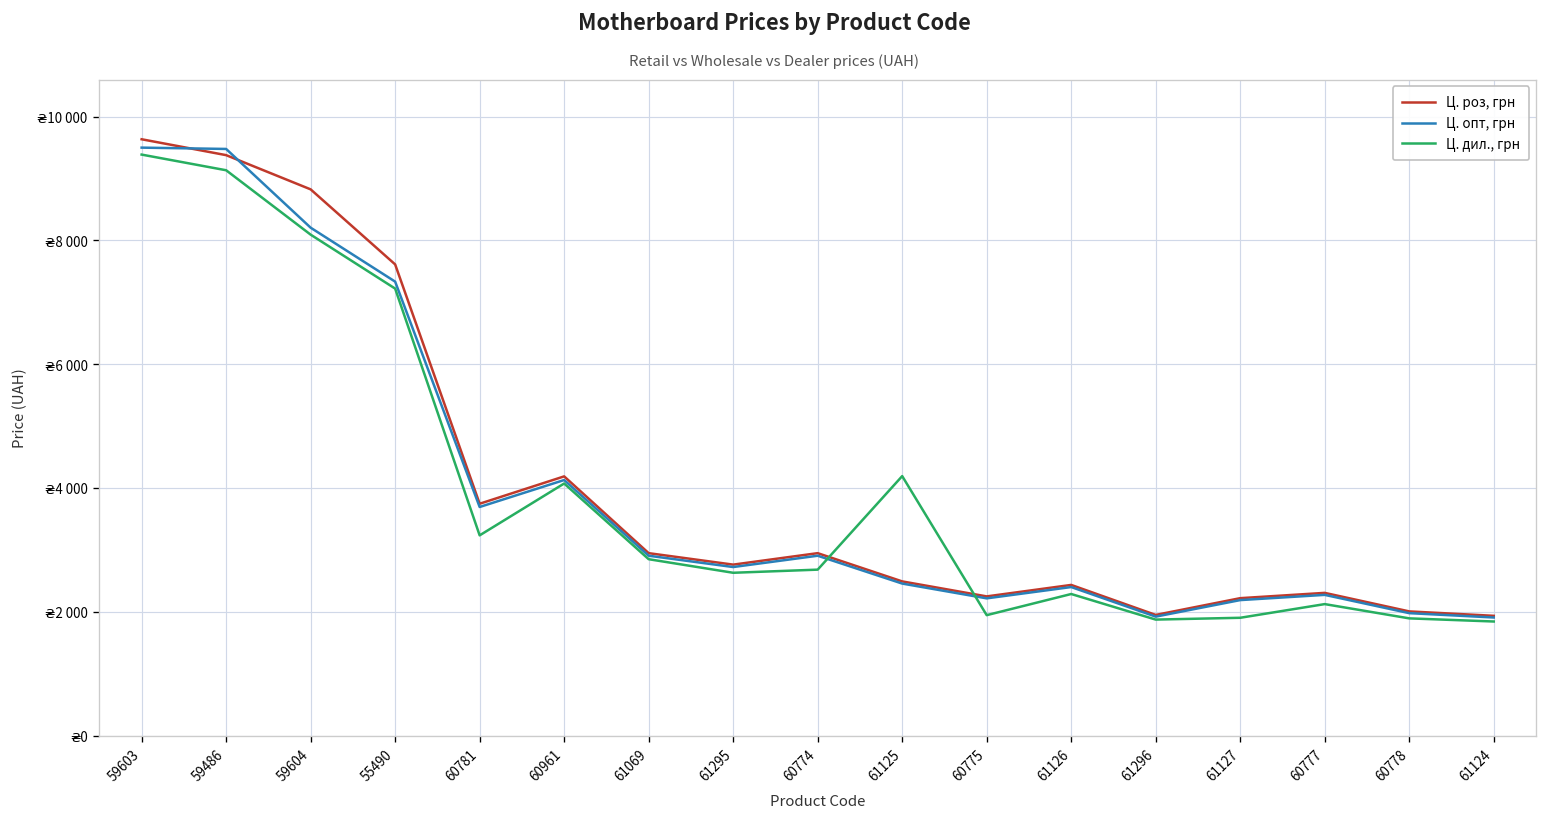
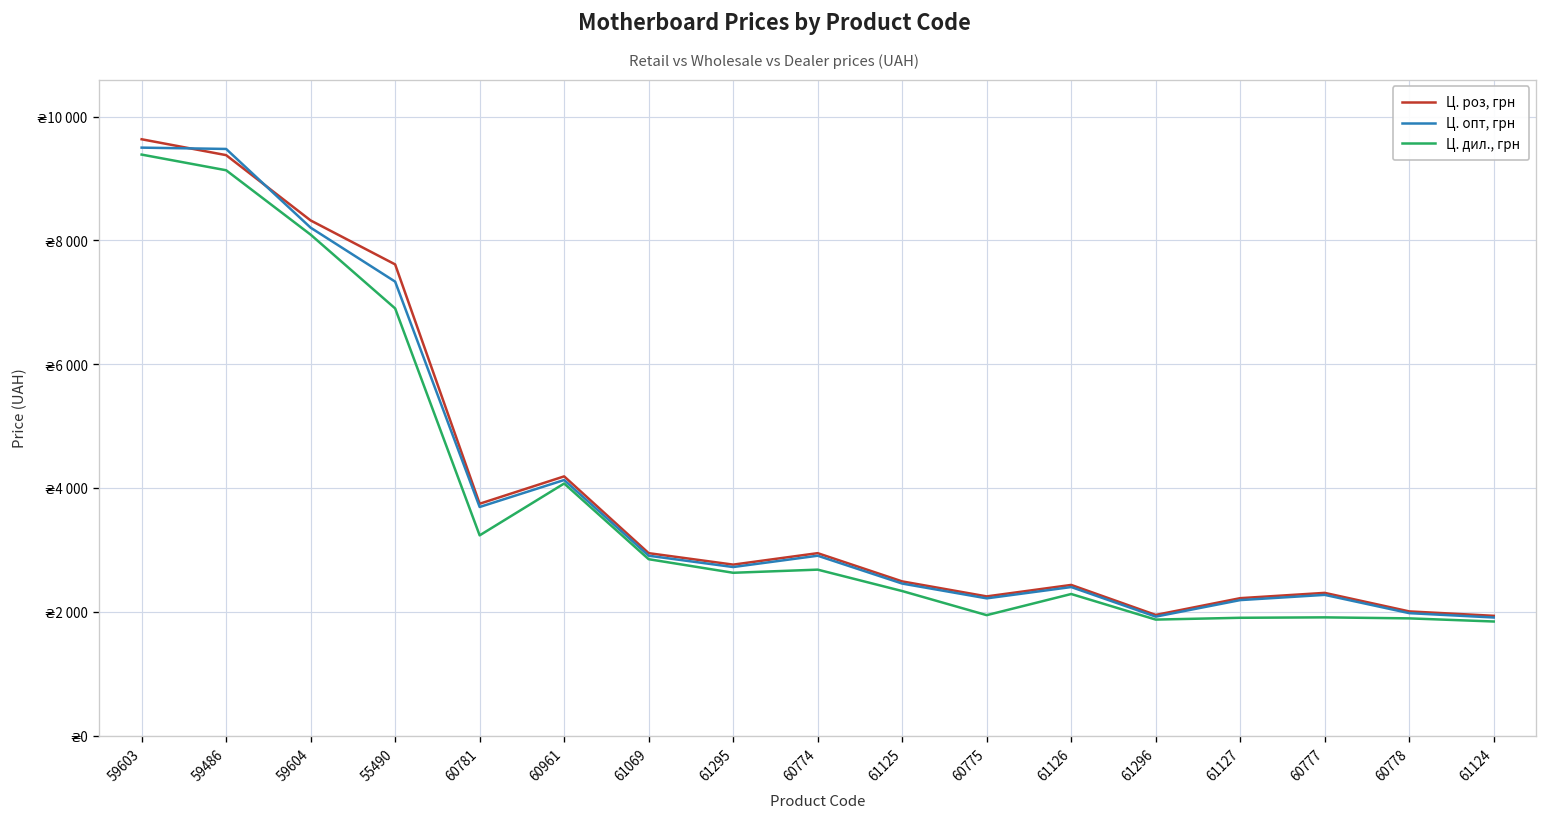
  {
    "Ц. роз, грн": {
      "59603": "₴9600",
      "59486": "₴9400",
-     "59604": "₴8800",
+     "59604": "₴8300",
      "55490": "₴7600",
      "60781": "₴3700",
      "60961": "₴4200"
    },
    "Ц. опт, грн": {
      "59603": "₴9500",
      "59486": "₴9500",
      "59604": "₴8200",
      "55490": "₴7300",
      "60781": "₴3700",
      "60961": "₴4100"
    },
    "Ц. дил., грн": {
      "59603": "₴9400",
      "59486": "₴9100",
      "59604": "₴8100",
-     "55490": "₴7200",
+     "55490": "₴6900",
      "60781": "₴3200",
      "60961": "₴4100",
      "61069": "₴2900",
      "61295": "₴2600",
      "60774": "₴2700",
-     "61125": "₴4200",
+     "61125": "₴2300",
      "60775": "₴1900",
      "61126": "₴2300",
      "61127": "₴1900",
-     "60777": "₴2100",
+     "60777": "₴1900",
      "60778": "₴1900",
      "61124": "₴1800"
    }
  }
